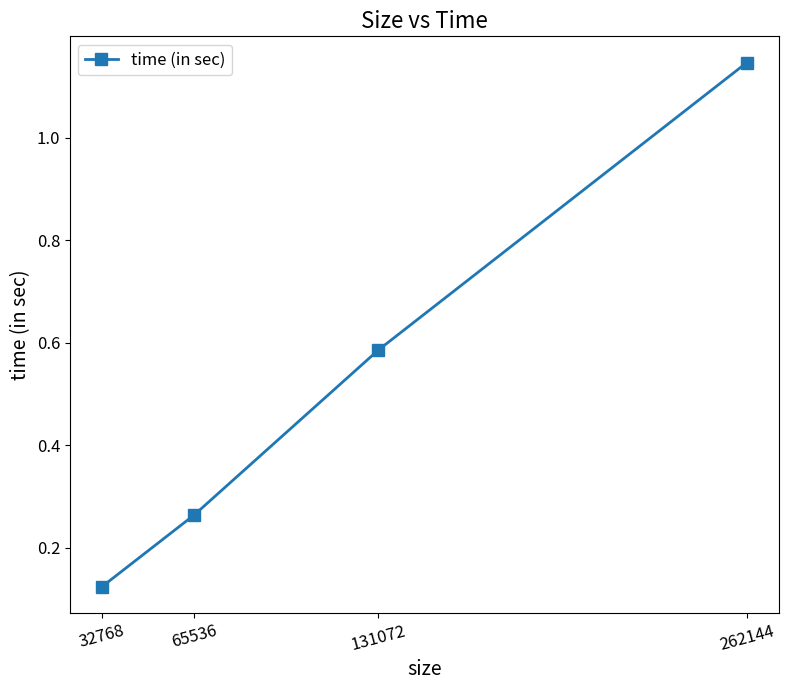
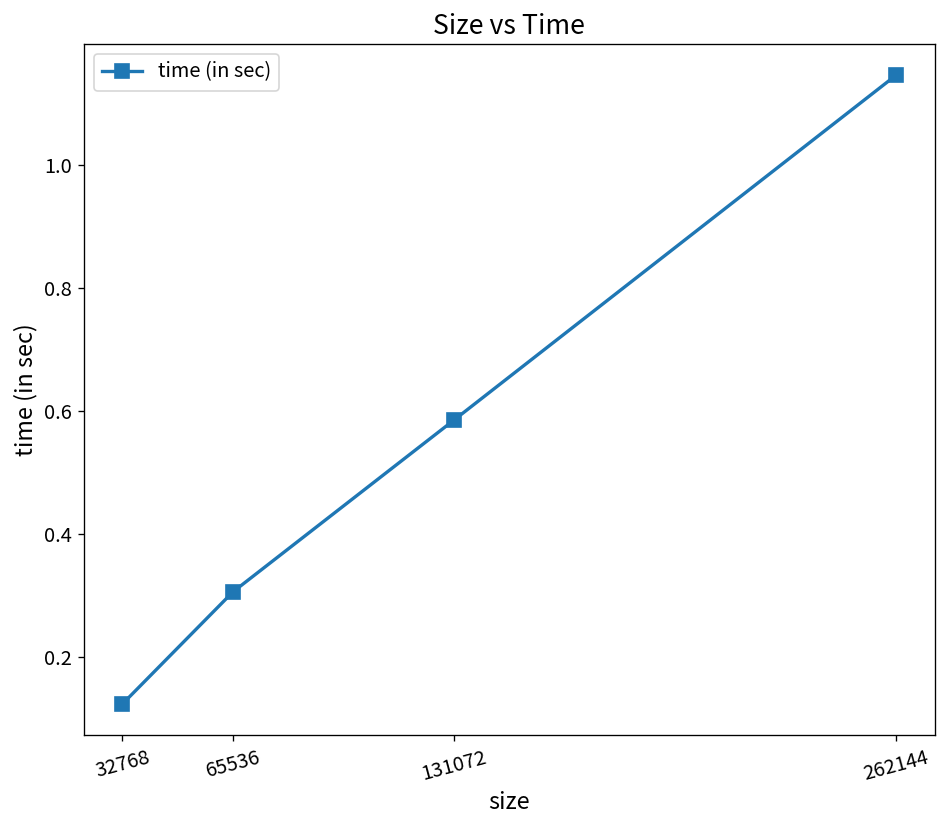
  {
    "32768": 0.12,
-   "65536": 0.26,
+   "65536": 0.31,
    "131072": 0.59,
    "262144": 1.15
  }
